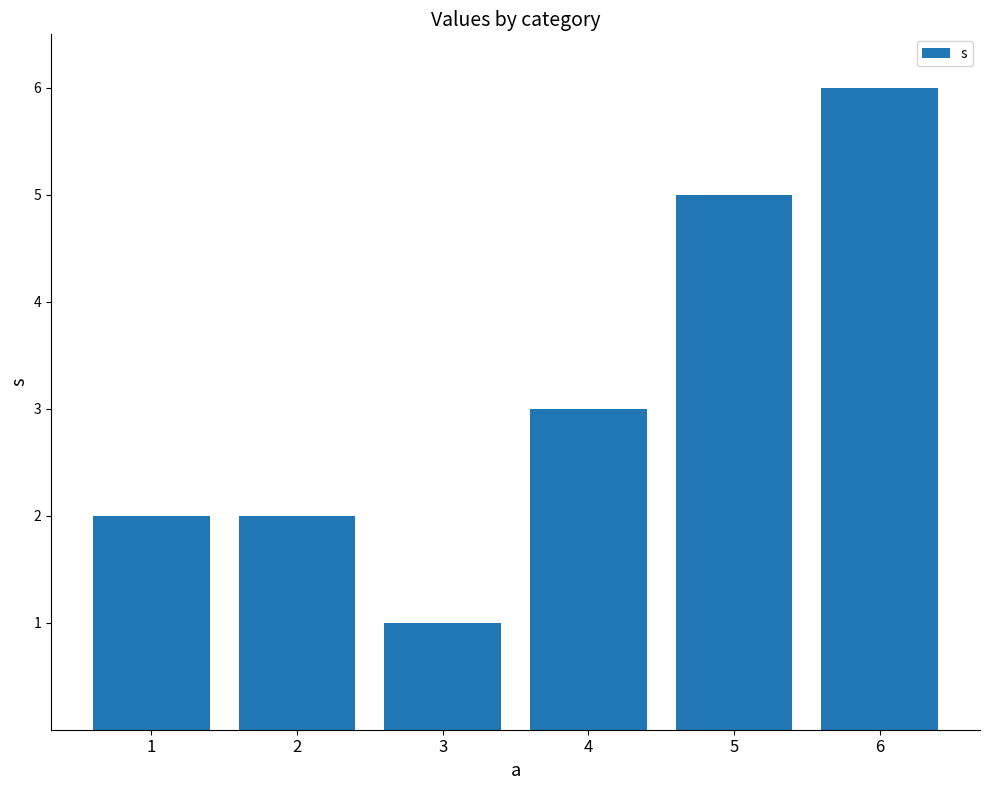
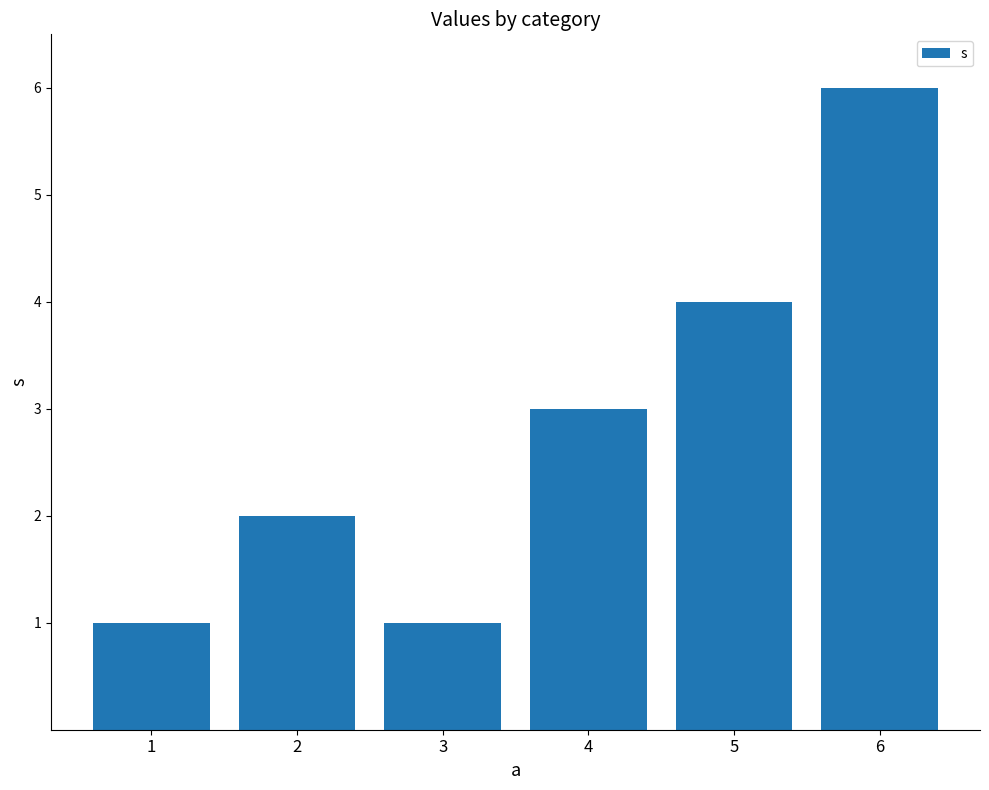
  {
-   "1": 2,
+   "1": 1,
    "2": 2,
    "3": 1,
    "4": 3,
-   "5": 5,
+   "5": 4,
    "6": 6
  }
